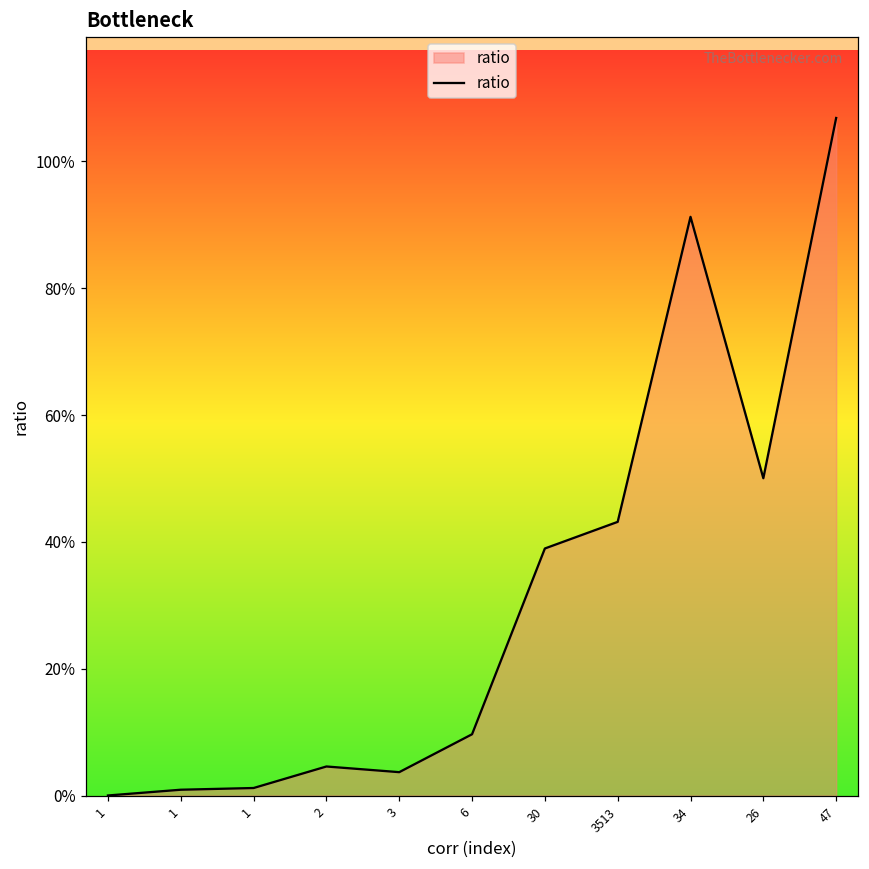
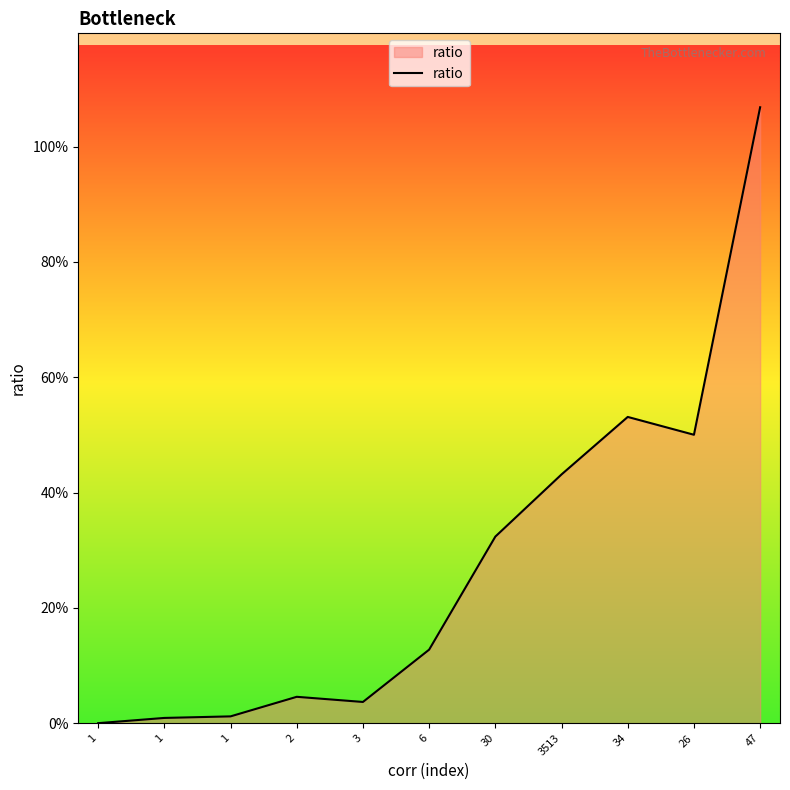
  {
    "2": "5%",
    "3": "4%",
-   "6": "10%",
-   "30": "39%",
+   "6": "13%",
+   "30": "32%",
    "3513": "43%",
-   "34": "91%",
+   "34": "53%",
    "26": "50%",
    "47": "107%"
  }
